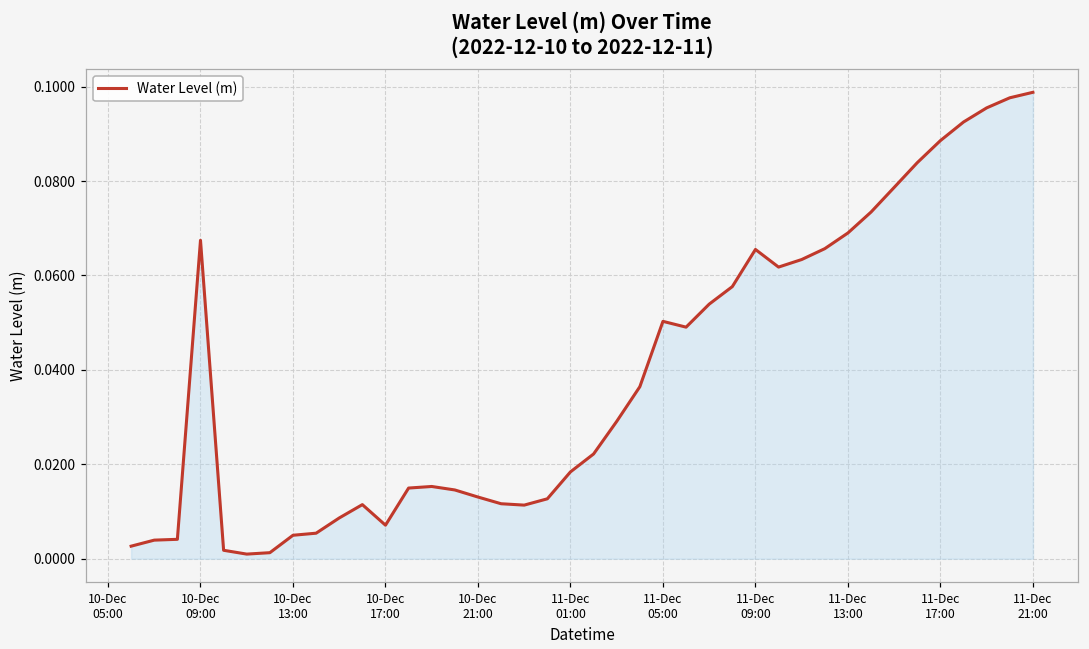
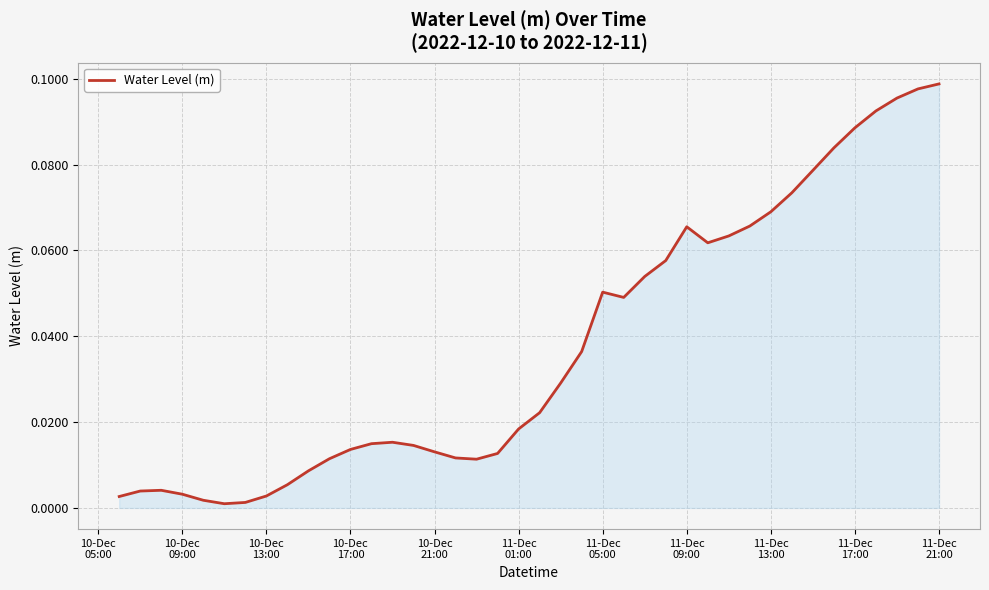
  {
-   "10-Dec 09:00": 0.067,
-   "10-Dec 13:00": 0.005,
-   "10-Dec 17:00": 0.007,
+   "10-Dec 09:00": 0.003,
+   "10-Dec 13:00": 0.003,
+   "10-Dec 17:00": 0.014,
    "10-Dec 21:00": 0.013,
    "11-Dec 01:00": 0.018,
    "11-Dec 05:00": 0.050,
    "11-Dec 09:00": 0.066,
    "11-Dec 13:00": 0.069,
    "11-Dec 17:00": 0.089,
    "11-Dec 21:00": 0.099
  }
